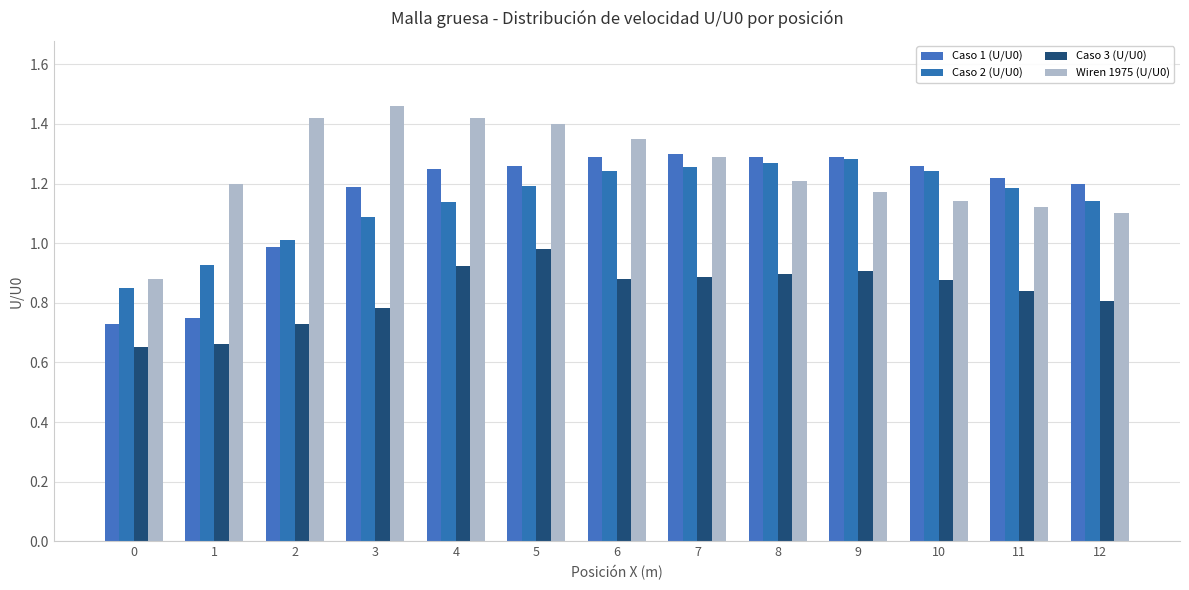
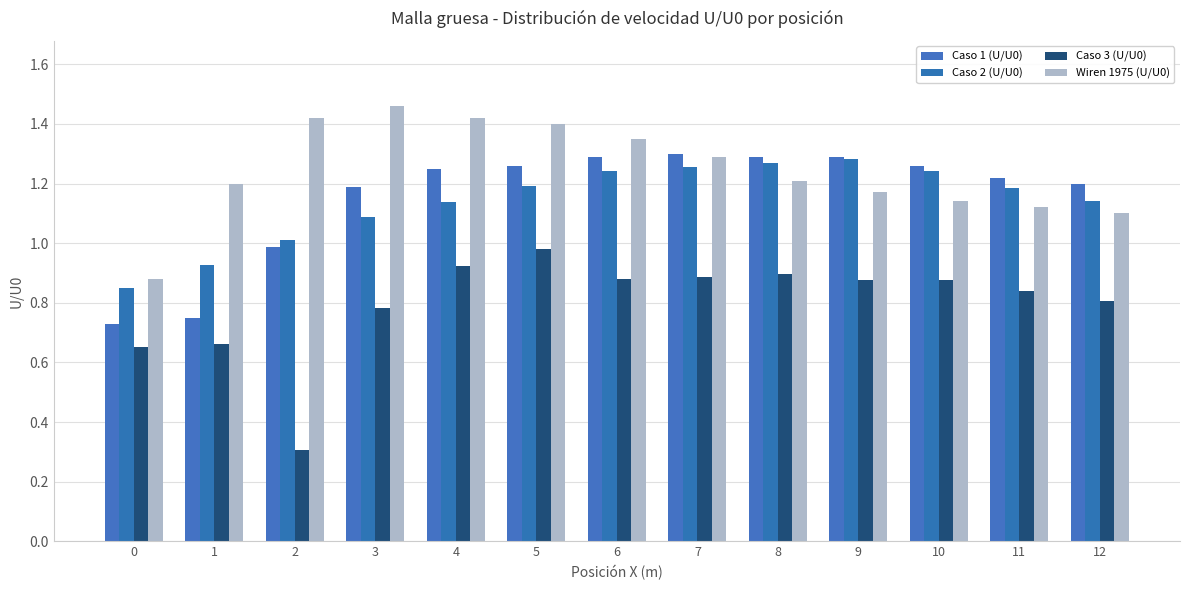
  {
    "Caso 3 (U/U0)": {
      "0": 0.65,
      "1": 0.66,
-     "2": 0.73,
+     "2": 0.31,
      "3": 0.78,
      "4": 0.92,
      "5": 0.98,
      "6": 0.88,
      "7": 0.89,
      "8": 0.90,
-     "9": 0.91,
+     "9": 0.88,
      "10": 0.88,
      "11": 0.84,
      "12": 0.81
    },
    "Wiren 1975 (U/U0)": {
      "0": 0.88,
      "1": 1.20,
      "2": 1.42,
      "3": 1.46,
      "4": 1.42,
      "5": 1.40,
      "6": 1.35,
      "7": 1.29,
      "8": 1.21,
      "9": 1.17,
      "10": 1.14,
      "11": 1.12,
      "12": 1.10
    }
  }
